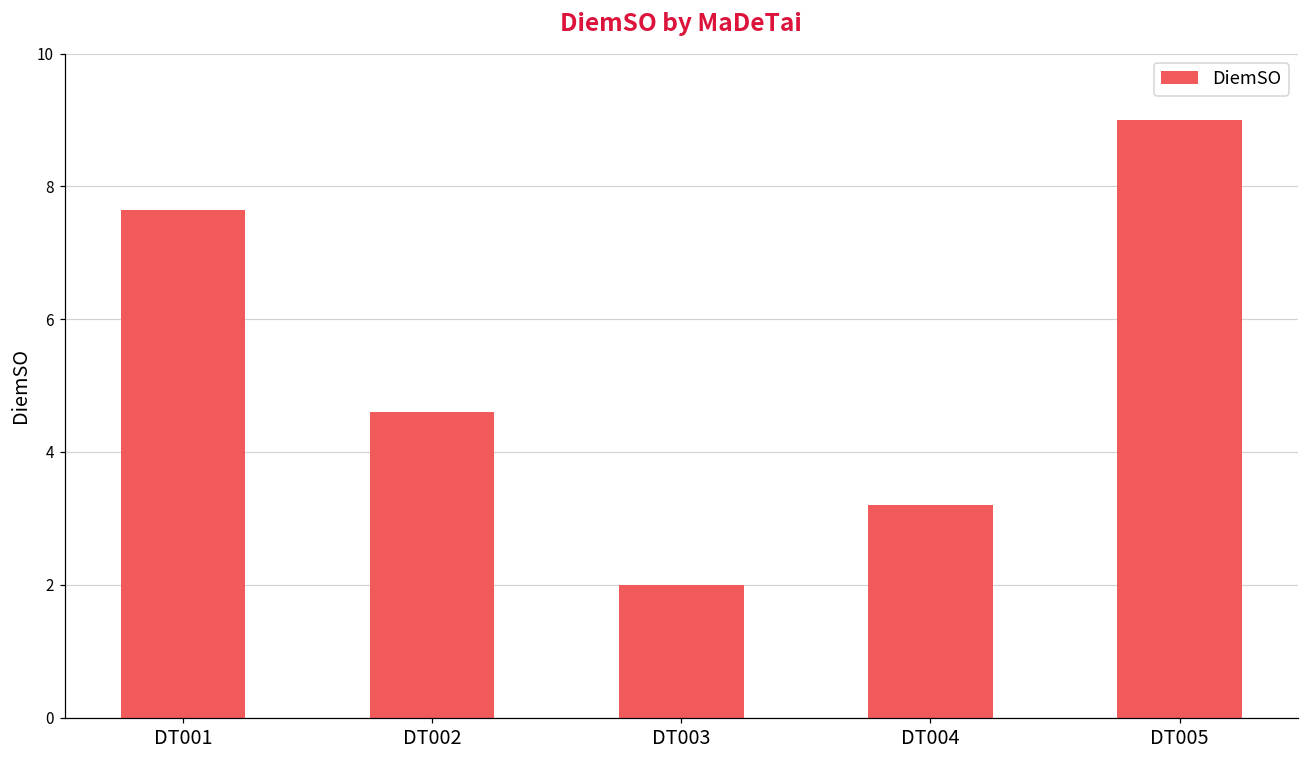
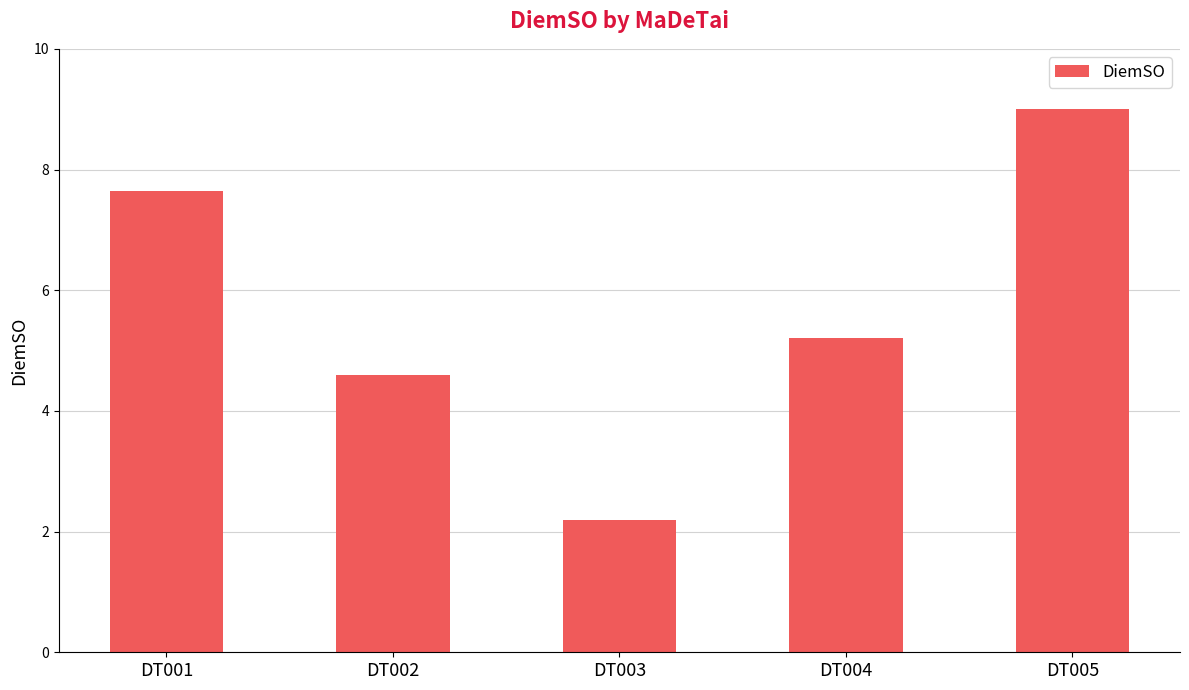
  {
    "DT001": 7.6,
    "DT002": 4.6,
-   "DT003": 2.0,
-   "DT004": 3.2,
+   "DT003": 2.2,
+   "DT004": 5.2,
    "DT005": 9.0
  }
